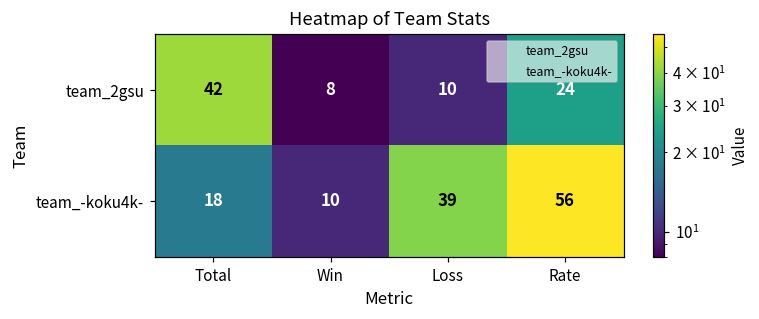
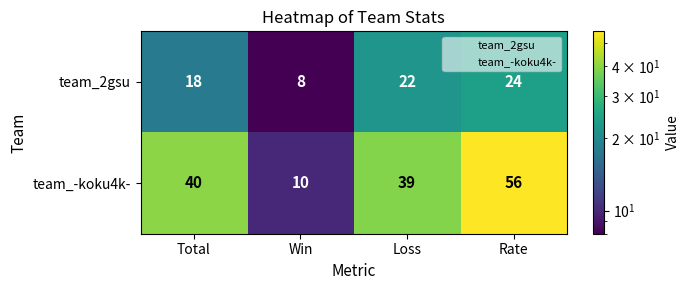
  {
    "team_2gsu": {
-     "Total": 42,
+     "Total": 18,
      "Win": 8,
-     "Loss": 10,
+     "Loss": 22,
      "Rate": 24
    },
    "team_-koku4k-": {
-     "Total": 18,
+     "Total": 40,
      "Win": 10,
      "Loss": 39,
      "Rate": 56
    }
  }
